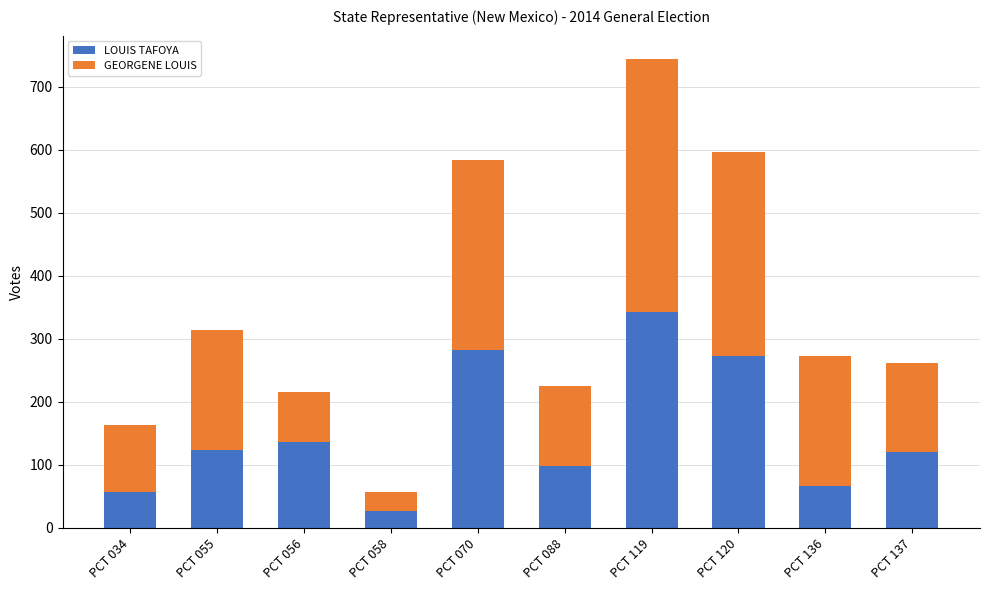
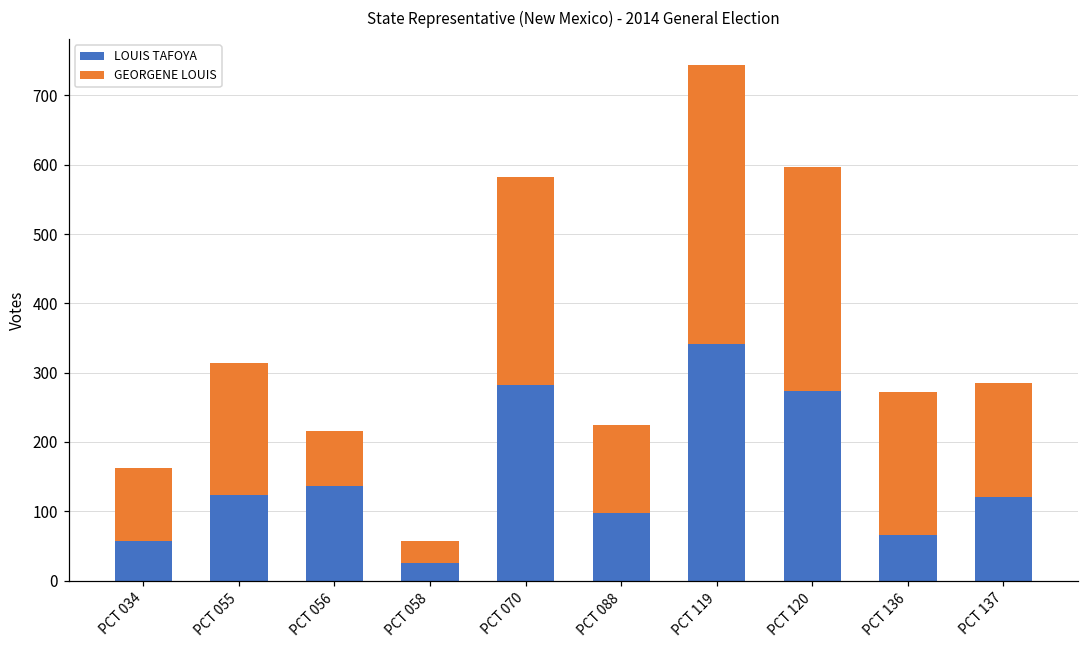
  {
    "LOUIS TAFOYA": {
      "PCT 034": 60,
      "PCT 055": 120,
      "PCT 056": 140,
      "PCT 058": 30,
      "PCT 070": 280,
      "PCT 088": 100,
      "PCT 119": 340,
      "PCT 120": 270,
      "PCT 136": 70,
      "PCT 137": 120
    },
    "GEORGENE LOUIS": {
      "PCT 034": 110,
      "PCT 055": 190,
      "PCT 056": 80,
      "PCT 058": 30,
      "PCT 070": 300,
      "PCT 088": 130,
      "PCT 119": 400,
      "PCT 120": 320,
      "PCT 136": 210,
-     "PCT 137": 140
+     "PCT 137": 170
    }
  }
